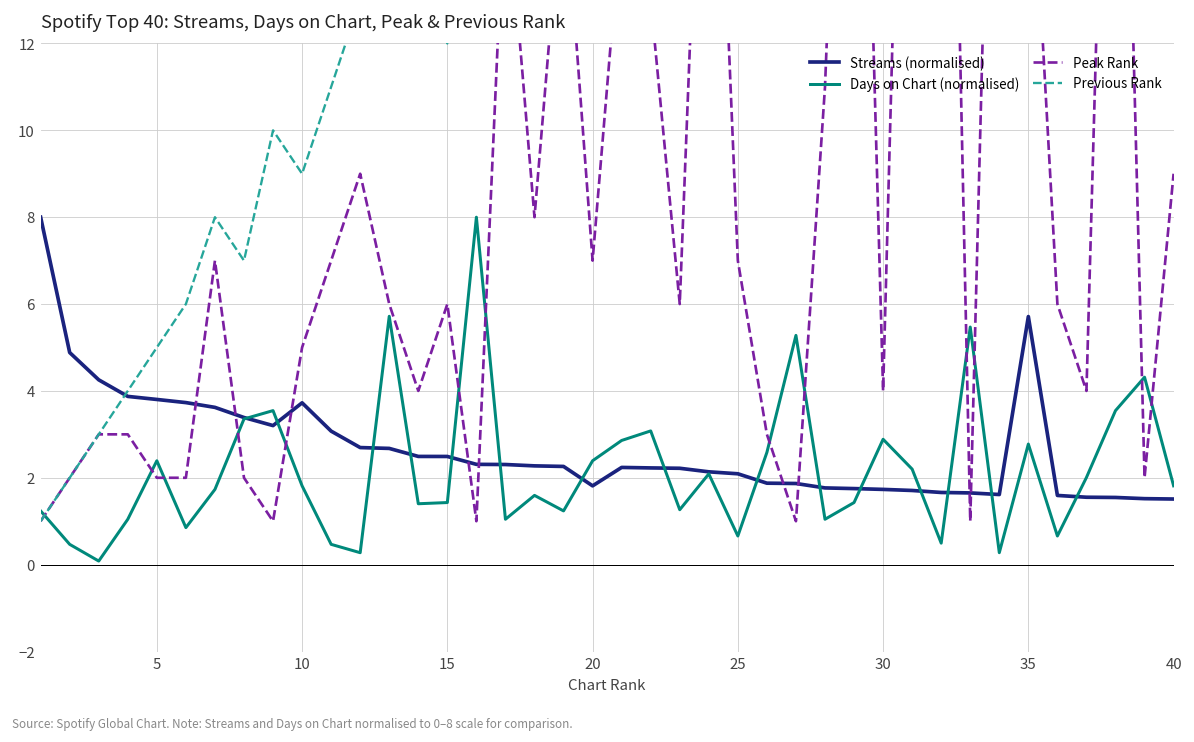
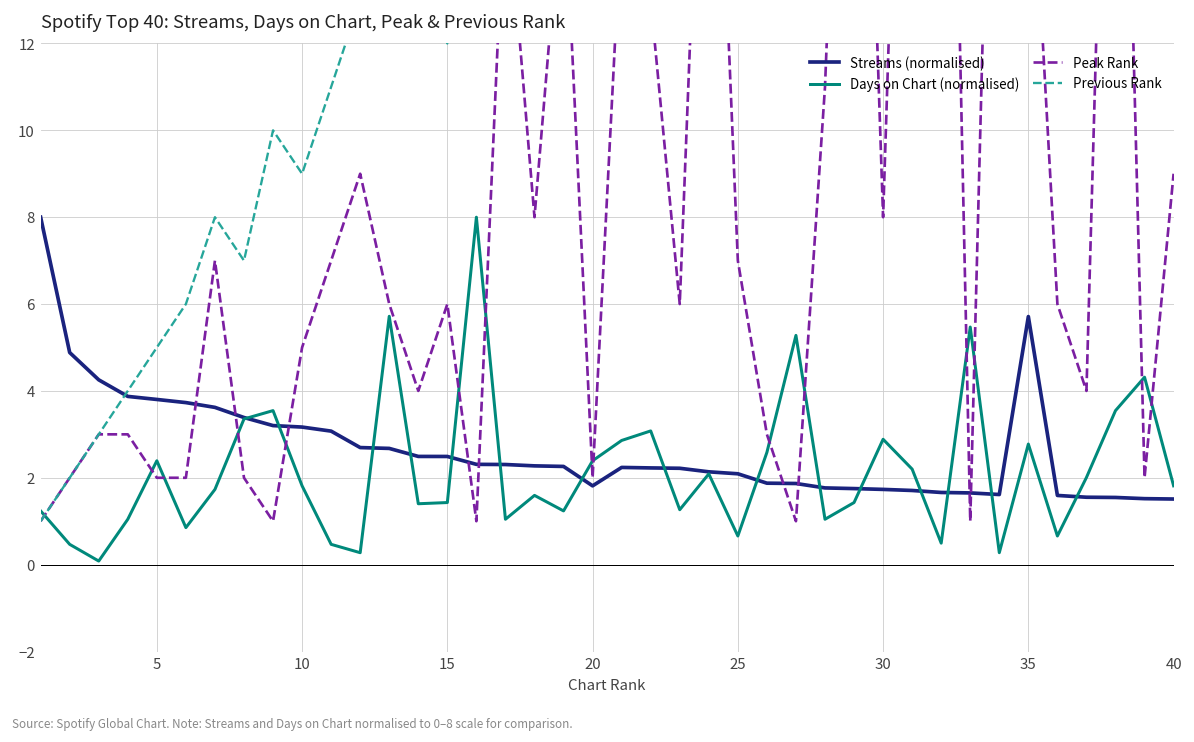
  {
    "Streams (normalised)": {
      "5": 3.8,
-     "10": 3.7,
+     "10": 3.2,
      "15": 2.5,
      "20": 1.8,
      "25": 2.1,
      "30": 1.7,
      "35": 5.7,
      "40": 1.5
    },
    "Peak Rank": {
      "5": 2,
      "10": 5,
      "15": 6,
-     "20": 7,
+     "20": 2,
      "25": 7,
-     "30": 4,
+     "30": 8,
      "40": 9
    }
  }
